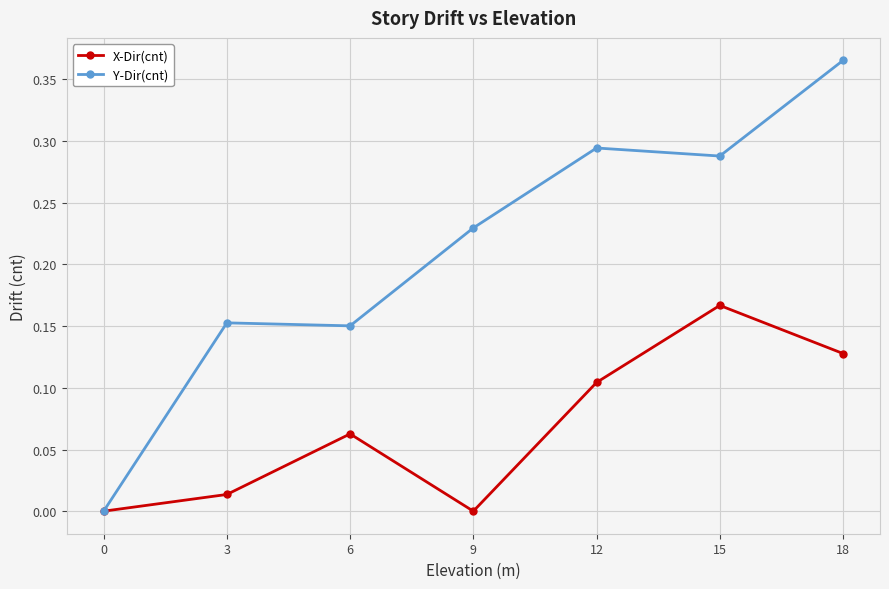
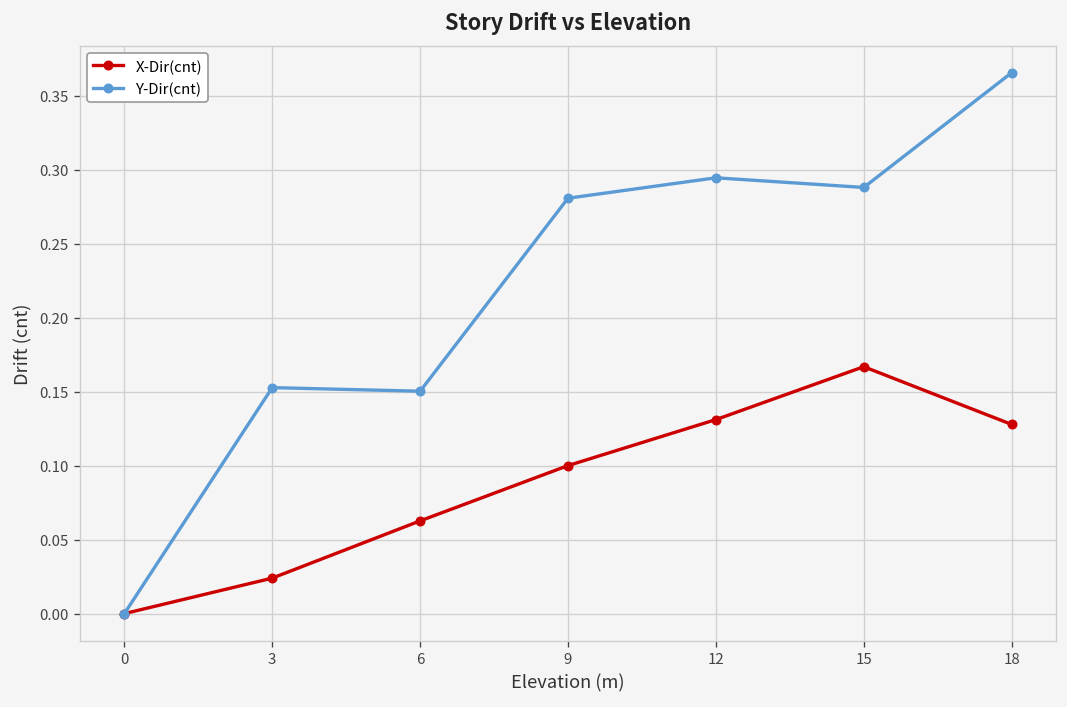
  {
    "X-Dir(cnt)": {
-     "3": 0.014,
+     "3": 0.024,
      "6": 0.063,
-     "9": 0.0,
-     "12": 0.104,
+     "9": 0.1,
+     "12": 0.131,
      "15": 0.167,
      "18": 0.128
    },
    "Y-Dir(cnt)": {
      "3": 0.153,
      "6": 0.150,
-     "9": 0.230,
+     "9": 0.281,
      "12": 0.294,
      "15": 0.288,
      "18": 0.365
    }
  }
